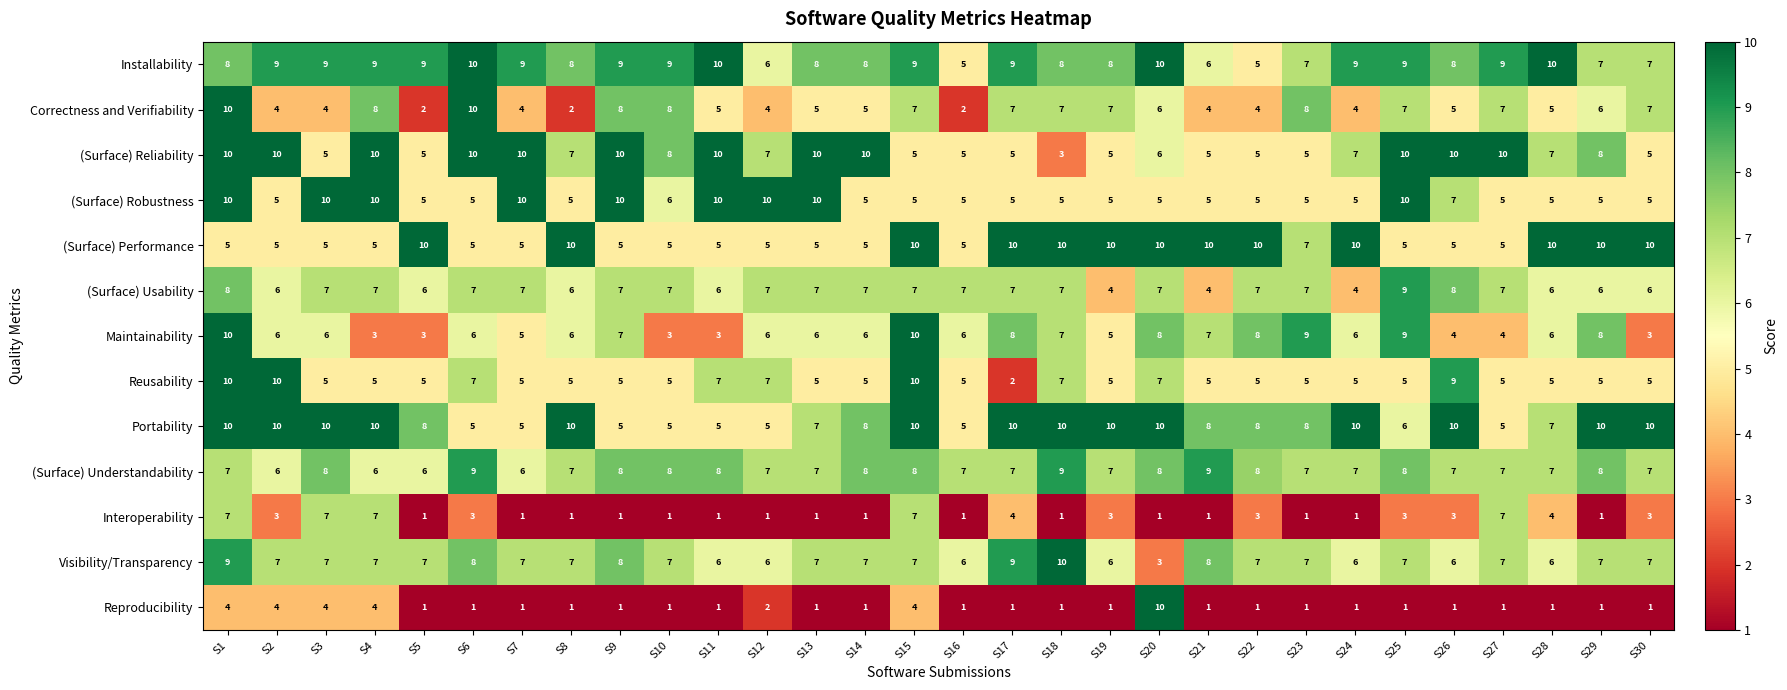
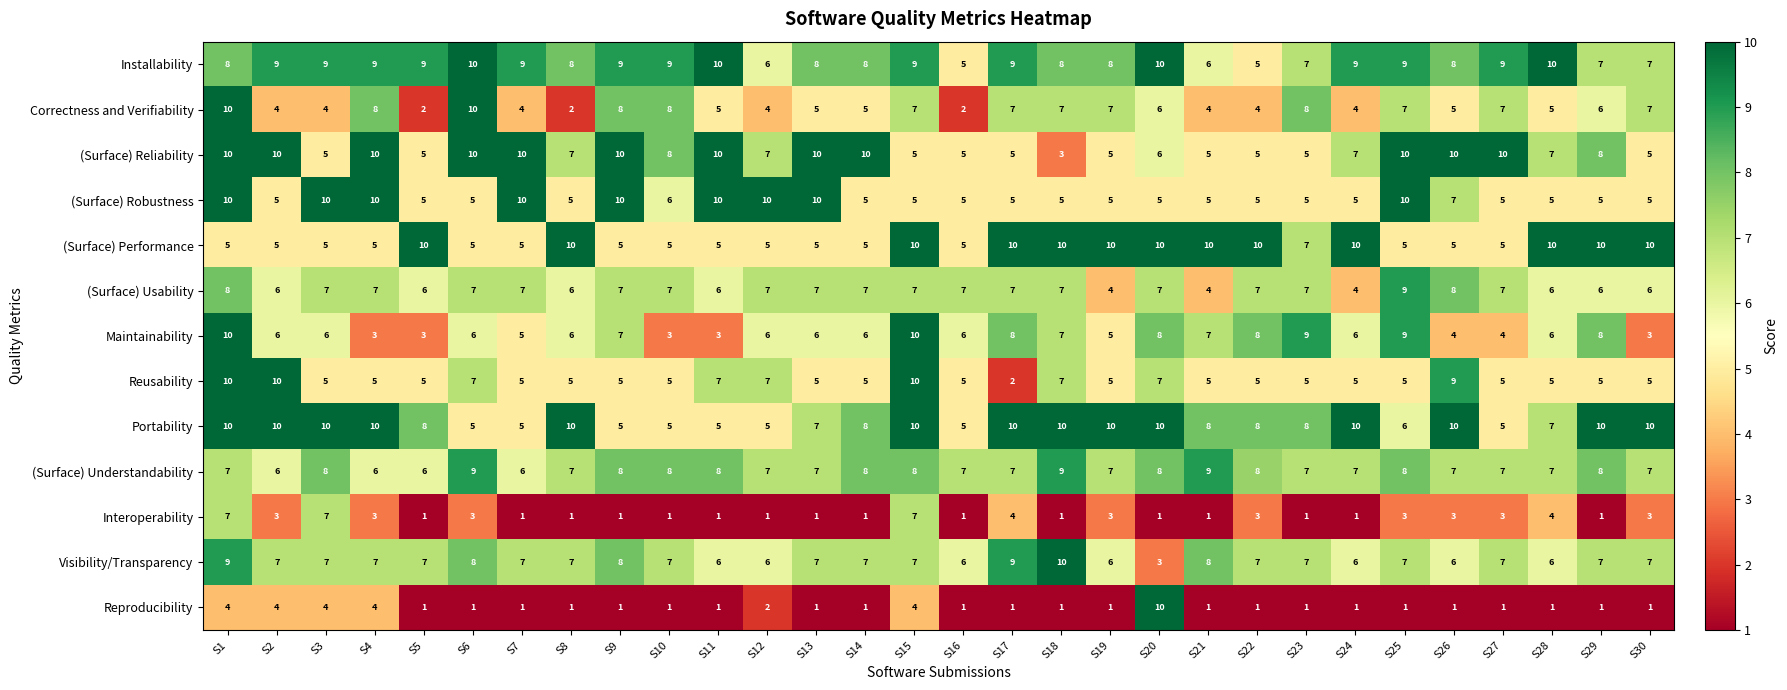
  {
    "Interoperability": {
      "S1": 7,
      "S2": 3,
      "S3": 7,
-     "S4": 7,
+     "S4": 3,
      "S5": 1,
      "S6": 3,
      "S7": 1,
      "S8": 1,
      "S9": 1,
      "S10": 1,
      "S11": 1,
      "S12": 1,
      "S13": 1,
      "S14": 1,
      "S15": 7,
      "S16": 1,
      "S17": 4,
      "S18": 1,
      "S19": 3,
      "S20": 1,
      "S21": 1,
      "S22": 3,
      "S23": 1,
      "S24": 1,
      "S25": 3,
      "S26": 3,
-     "S27": 7,
+     "S27": 3,
      "S28": 4,
      "S29": 1,
      "S30": 3
    }
  }
